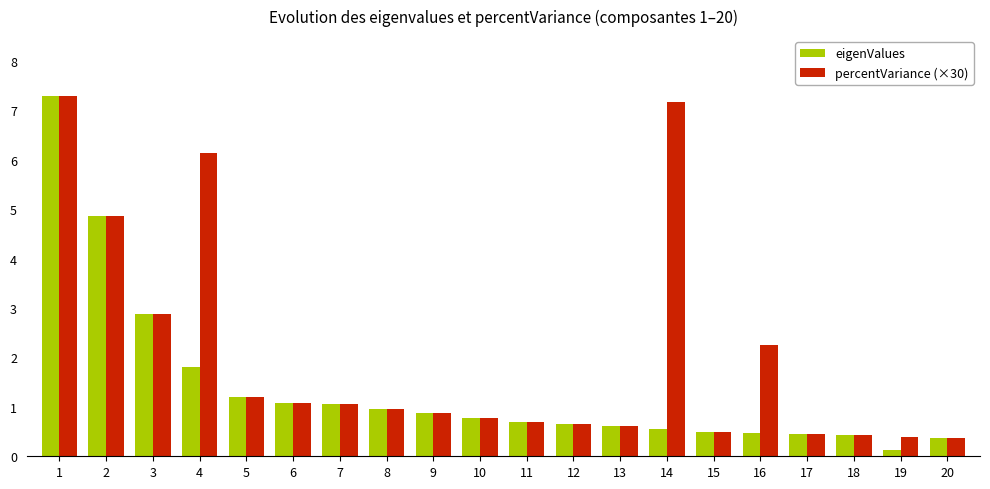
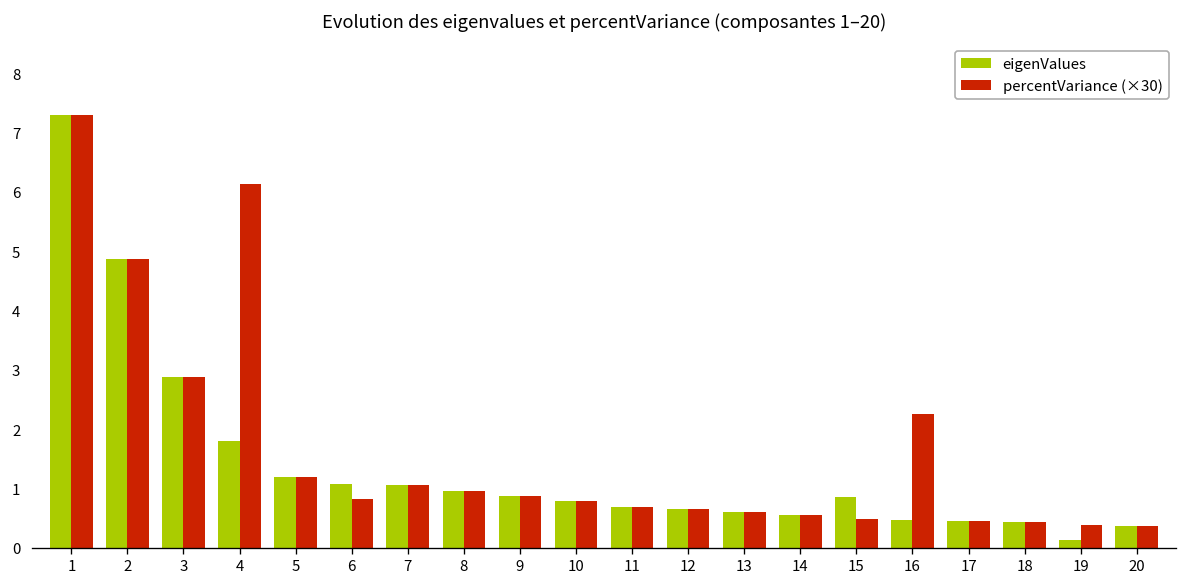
  {
    "eigenValues": {
      "1": 7.3,
      "2": 4.9,
      "3": 2.9,
      "4": 1.8,
      "5": 1.2,
      "6": 1.1,
      "7": 1.1,
      "8": 0.9,
      "9": 0.9,
      "10": 0.8,
      "11": 0.7,
      "12": 0.6,
      "13": 0.6,
      "14": 0.5,
-     "15": 0.5,
+     "15": 0.8,
      "16": 0.5,
      "17": 0.4,
      "18": 0.4,
      "19": 0.1,
      "20": 0.4
    },
    "percentVariance (×30)": {
      "1": 7.3,
      "2": 4.9,
      "3": 2.9,
      "4": 6.1,
      "5": 1.2,
-     "6": 1.1,
+     "6": 0.8,
      "7": 1.1,
      "8": 0.9,
      "9": 0.9,
      "10": 0.8,
      "11": 0.7,
      "12": 0.6,
      "13": 0.6,
-     "14": 7.2,
+     "14": 0.5,
      "15": 0.5,
      "16": 2.3,
      "17": 0.4,
      "18": 0.4,
      "19": 0.4,
      "20": 0.4
    }
  }
